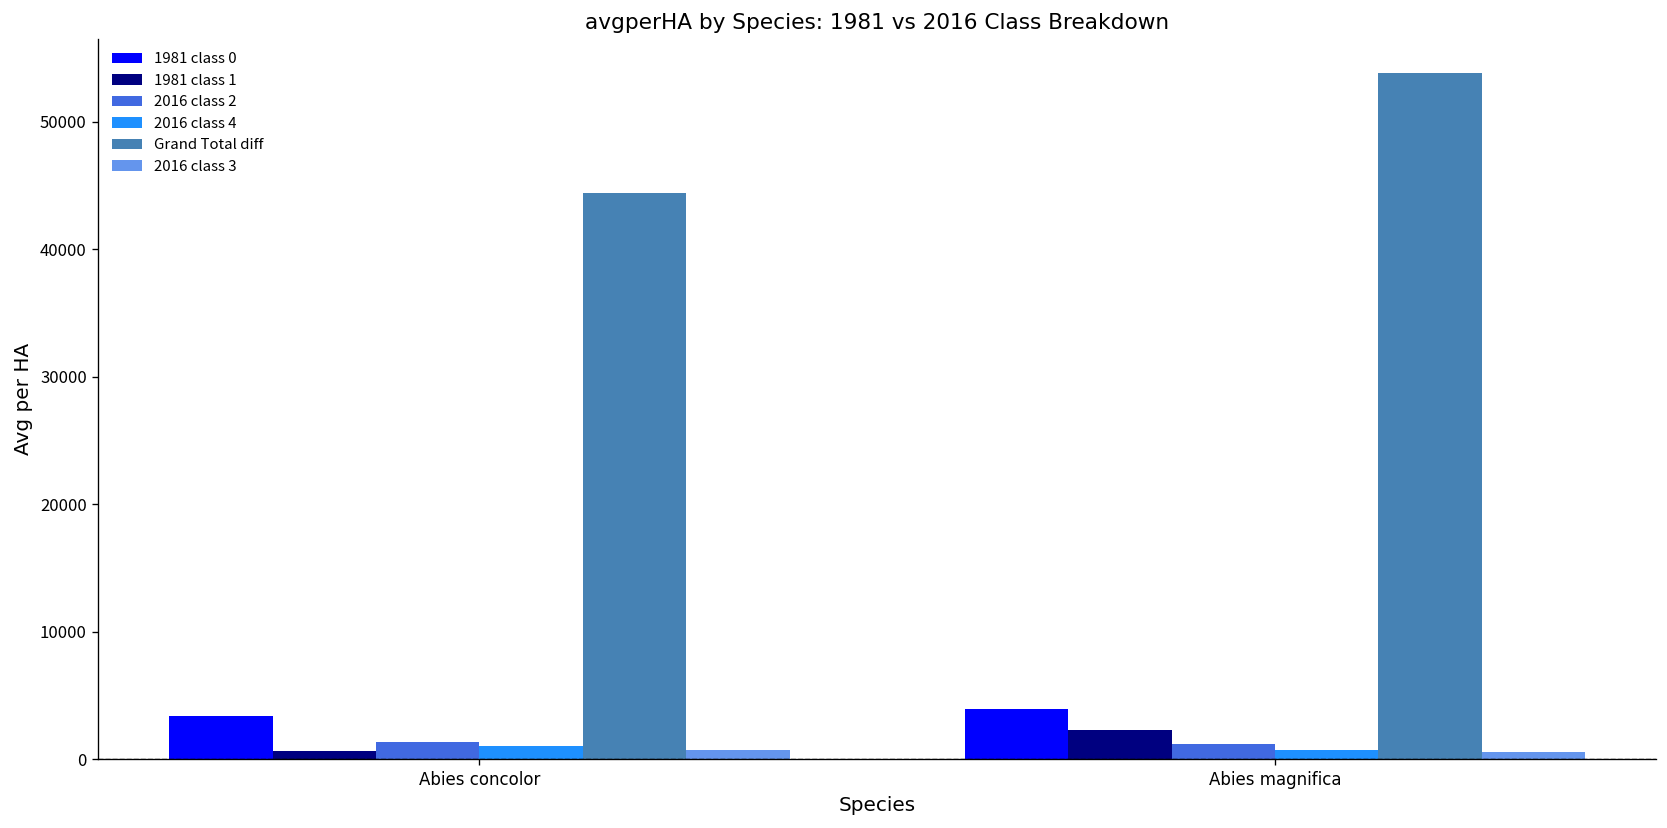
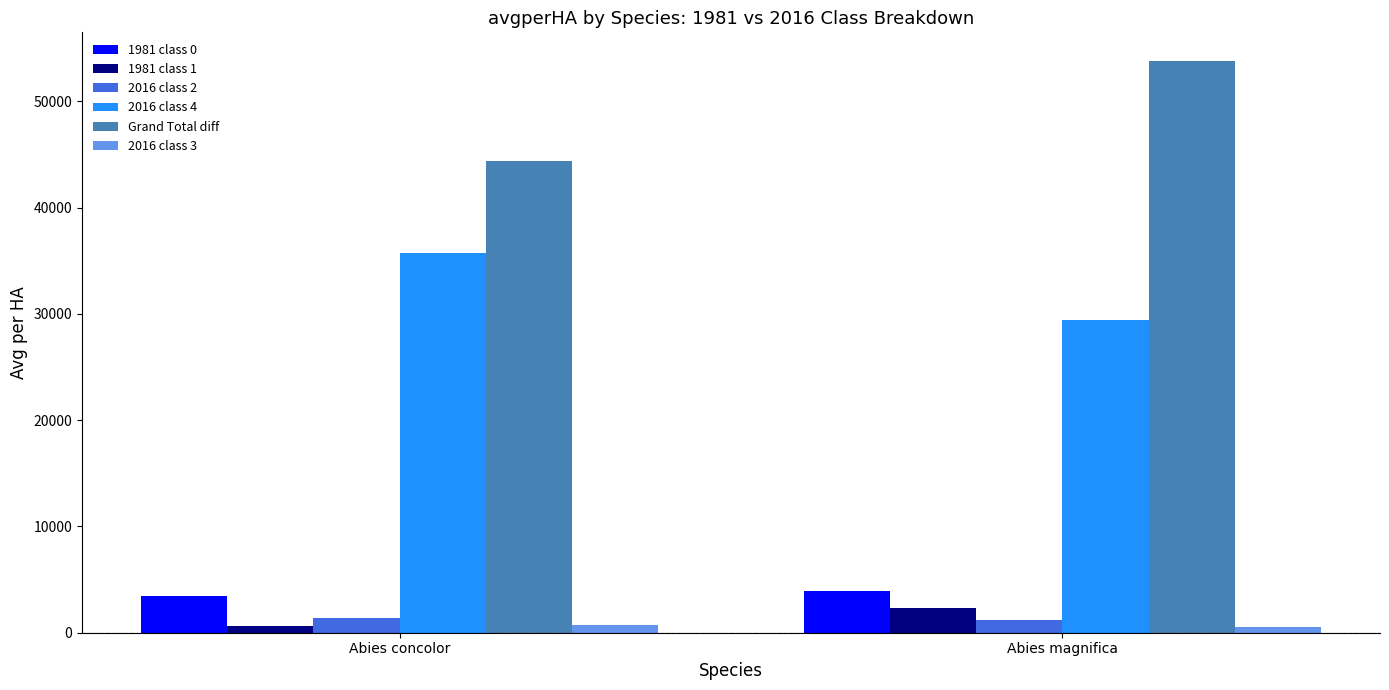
  {
    "1981 class 0": {
      "Abies concolor": 3400,
      "Abies magnifica": 3900
    },
    "1981 class 1": {
      "Abies concolor": 700,
      "Abies magnifica": 2300
    },
    "2016 class 4": {
-     "Abies concolor": 1100,
-     "Abies magnifica": 700
+     "Abies concolor": 35700,
+     "Abies magnifica": 29400
    }
  }
